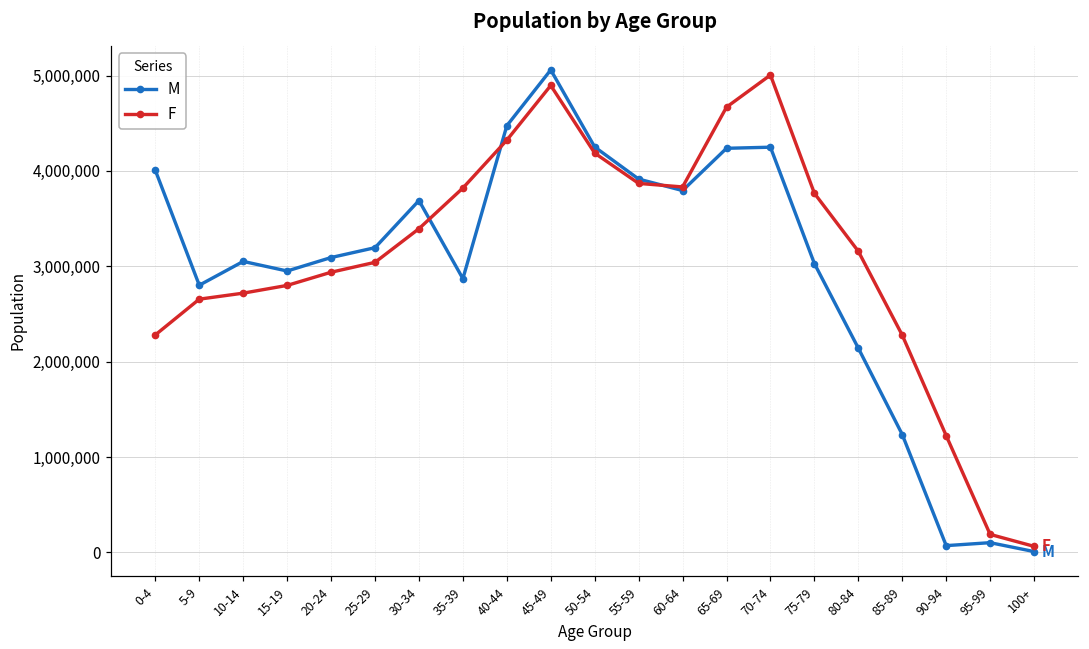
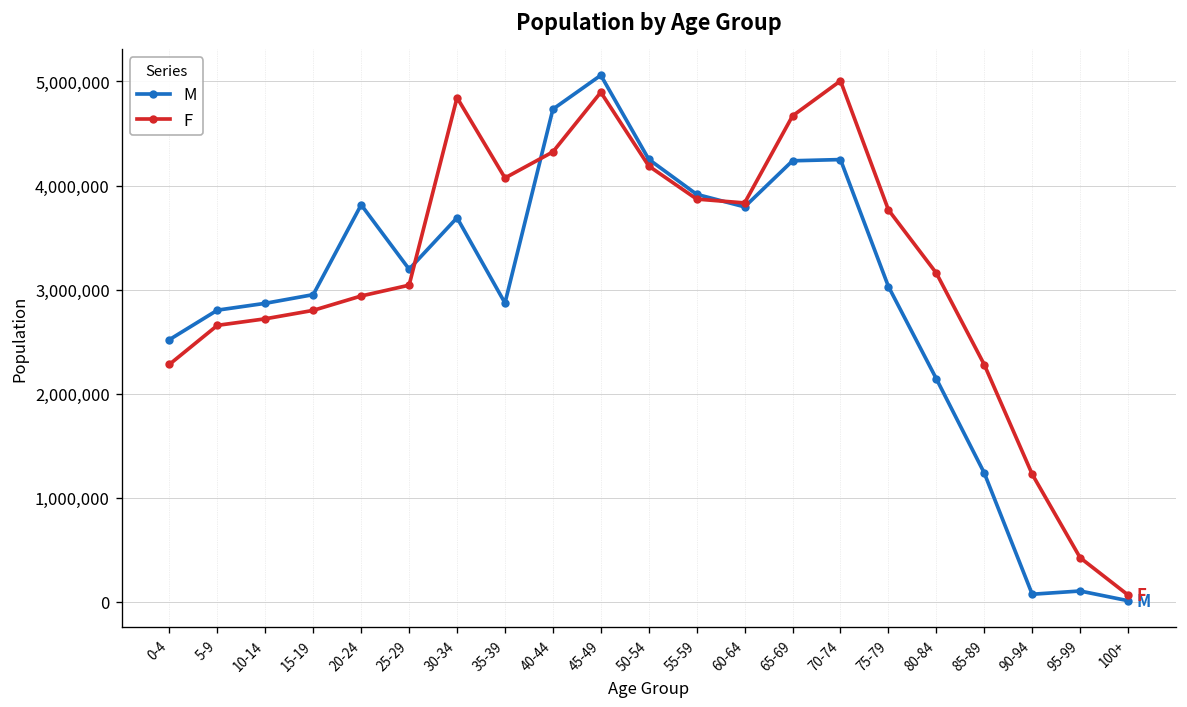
  {
    "M": {
-     "0-4": "4,000,000",
+     "0-4": "2,500,000",
      "5-9": "2,800,000",
-     "10-14": "3,100,000",
+     "10-14": "2,900,000",
      "15-19": "3,000,000",
-     "20-24": "3,100,000",
+     "20-24": "3,800,000",
      "25-29": "3,200,000",
      "30-34": "3,700,000",
      "35-39": "2,900,000",
-     "40-44": "4,500,000",
+     "40-44": "4,700,000",
      "45-49": "5,100,000",
      "50-54": "4,300,000",
      "55-59": "3,900,000",
      "60-64": "3,800,000",
      "65-69": "4,200,000",
      "70-74": "4,200,000",
      "75-79": "3,000,000",
      "80-84": "2,100,000",
      "85-89": "1,200,000",
      "90-94": "100,000",
      "95-99": "100,000",
      "100+": "0"
    },
    "F": {
      "0-4": "2,300,000",
      "5-9": "2,700,000",
      "10-14": "2,700,000",
      "15-19": "2,800,000",
      "20-24": "2,900,000",
      "25-29": "3,000,000",
-     "30-34": "3,400,000",
-     "35-39": "3,800,000",
+     "30-34": "4,800,000",
+     "35-39": "4,100,000",
      "40-44": "4,300,000",
      "45-49": "4,900,000",
      "50-54": "4,200,000",
      "55-59": "3,900,000",
      "60-64": "3,800,000",
      "65-69": "4,700,000",
      "70-74": "5,000,000",
      "75-79": "3,800,000",
      "80-84": "3,200,000",
      "85-89": "2,300,000",
      "90-94": "1,200,000",
-     "95-99": "200,000",
+     "95-99": "400,000",
      "100+": "100,000"
    }
  }
